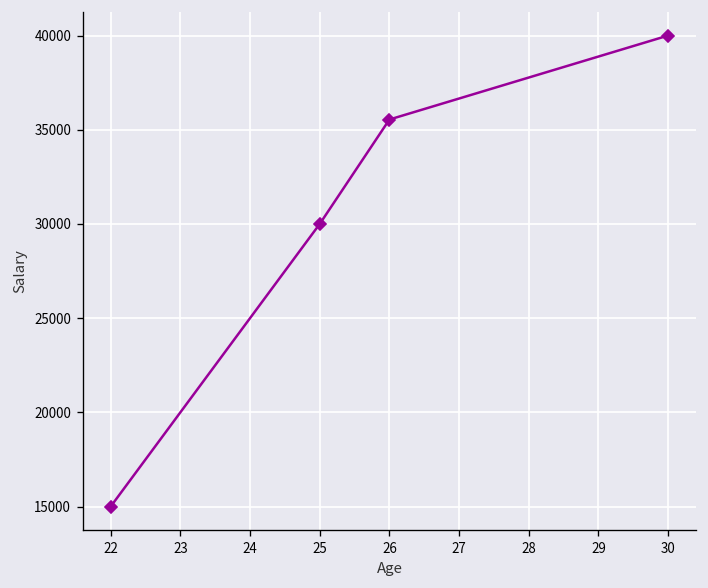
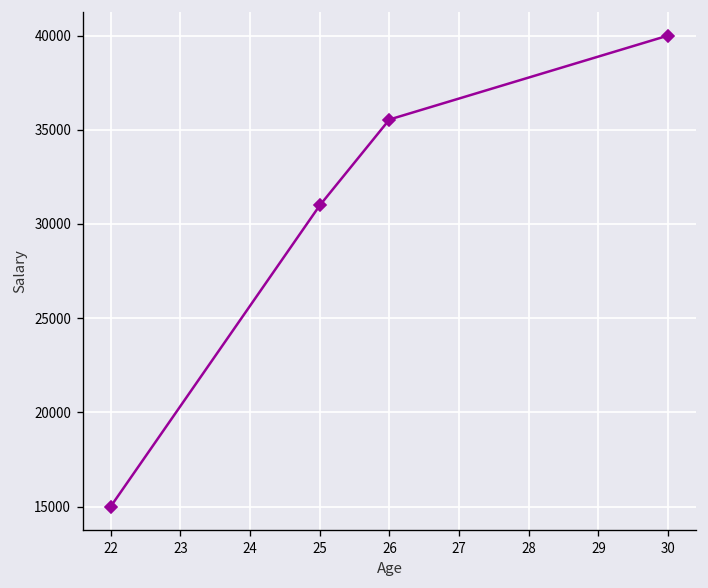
  {
    "22": 15000,
-   "25": 30000,
+   "25": 31000,
    "26": 35500,
    "30": 40000
  }
